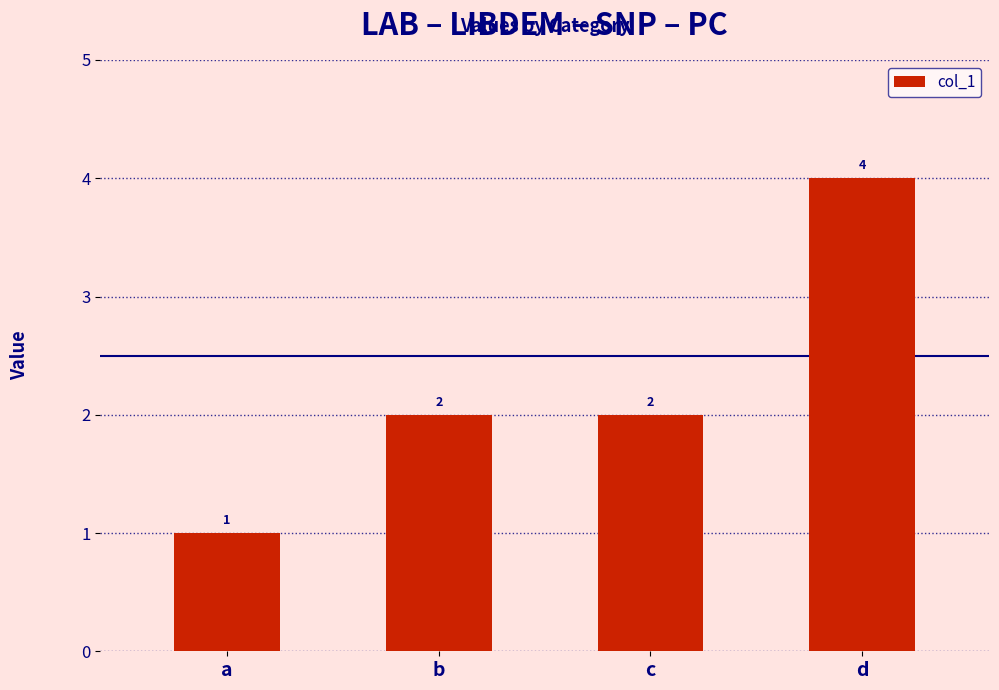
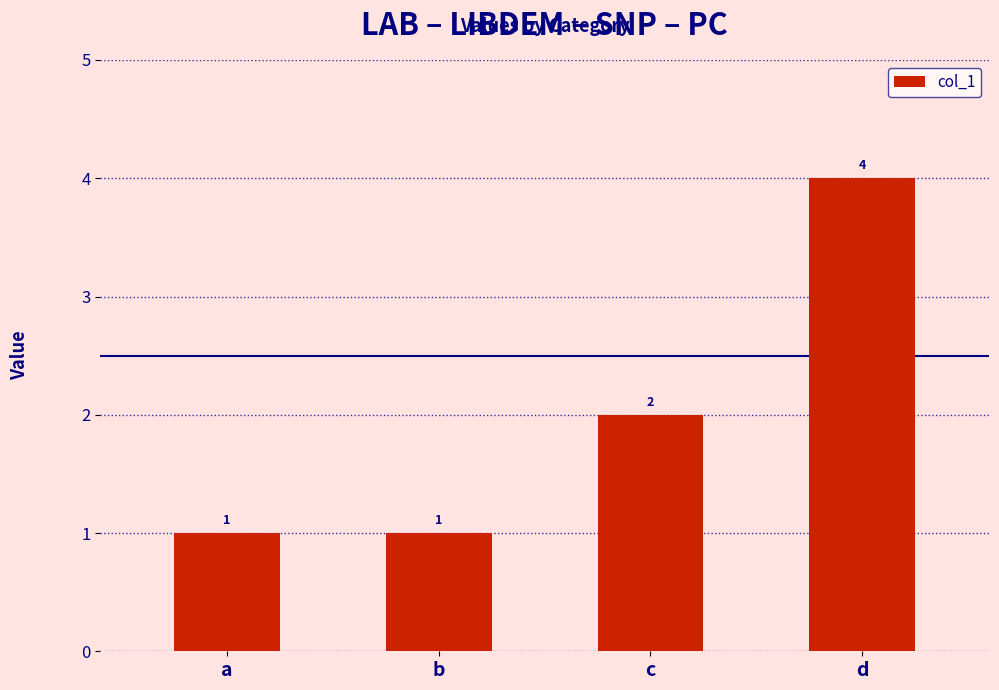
  {
    "a": 1,
-   "b": 2,
+   "b": 1,
    "c": 2,
    "d": 4
  }
